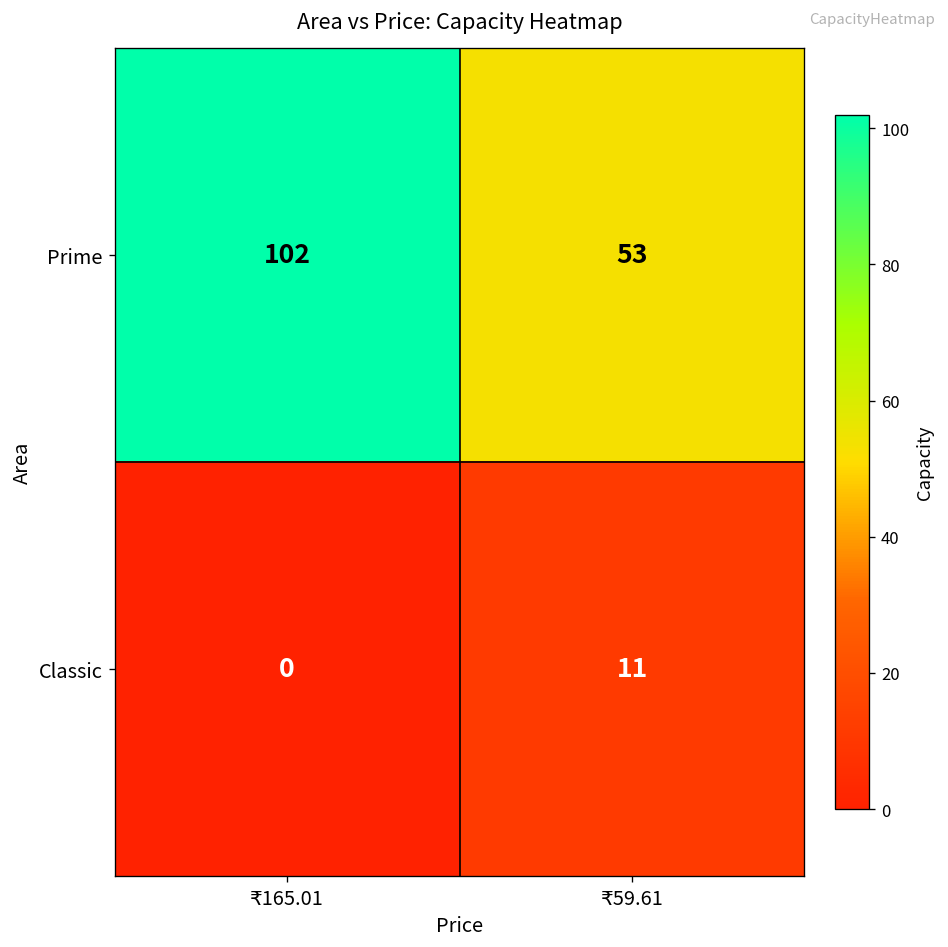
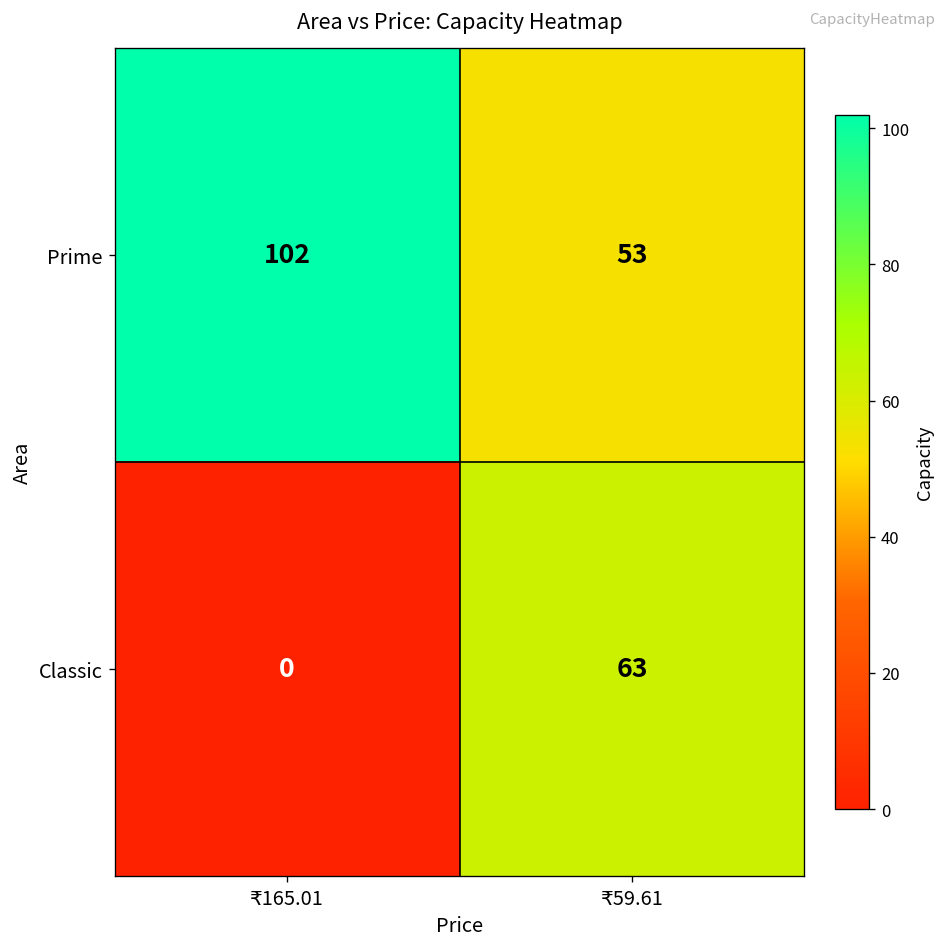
  {
    "Prime": {
      "₹165.01": 102,
      "₹59.61": 53
    },
    "Classic": {
      "₹165.01": 0,
-     "₹59.61": 11
+     "₹59.61": 63
    }
  }
